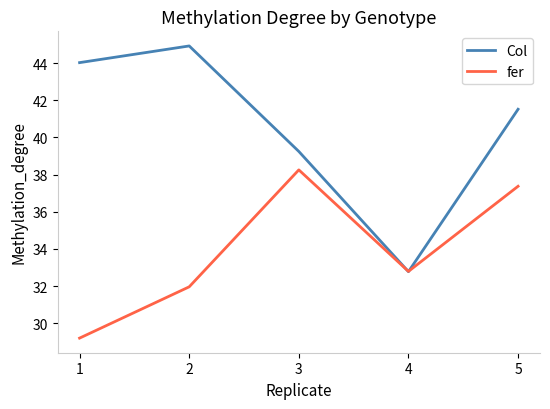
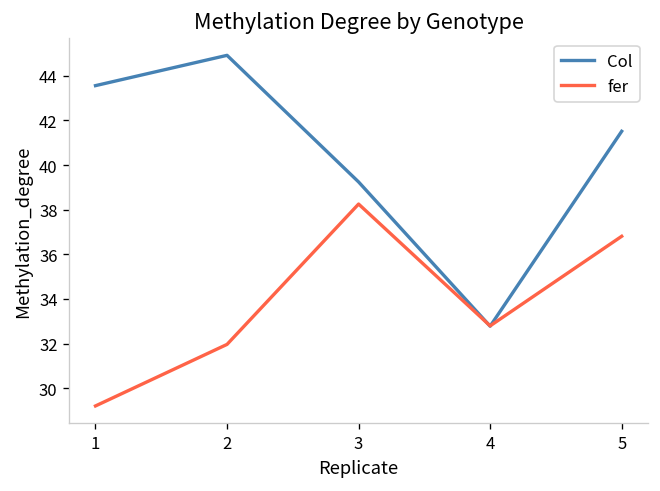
  {
    "Col": {
-     "1": 44.0,
+     "1": 43.6,
      "2": 44.9,
      "3": 39.2,
      "5": 41.5
    },
    "fer": {
      "1": 29.2,
      "2": 32.0,
      "3": 38.3,
-     "5": 37.4
+     "5": 36.8
    }
  }
